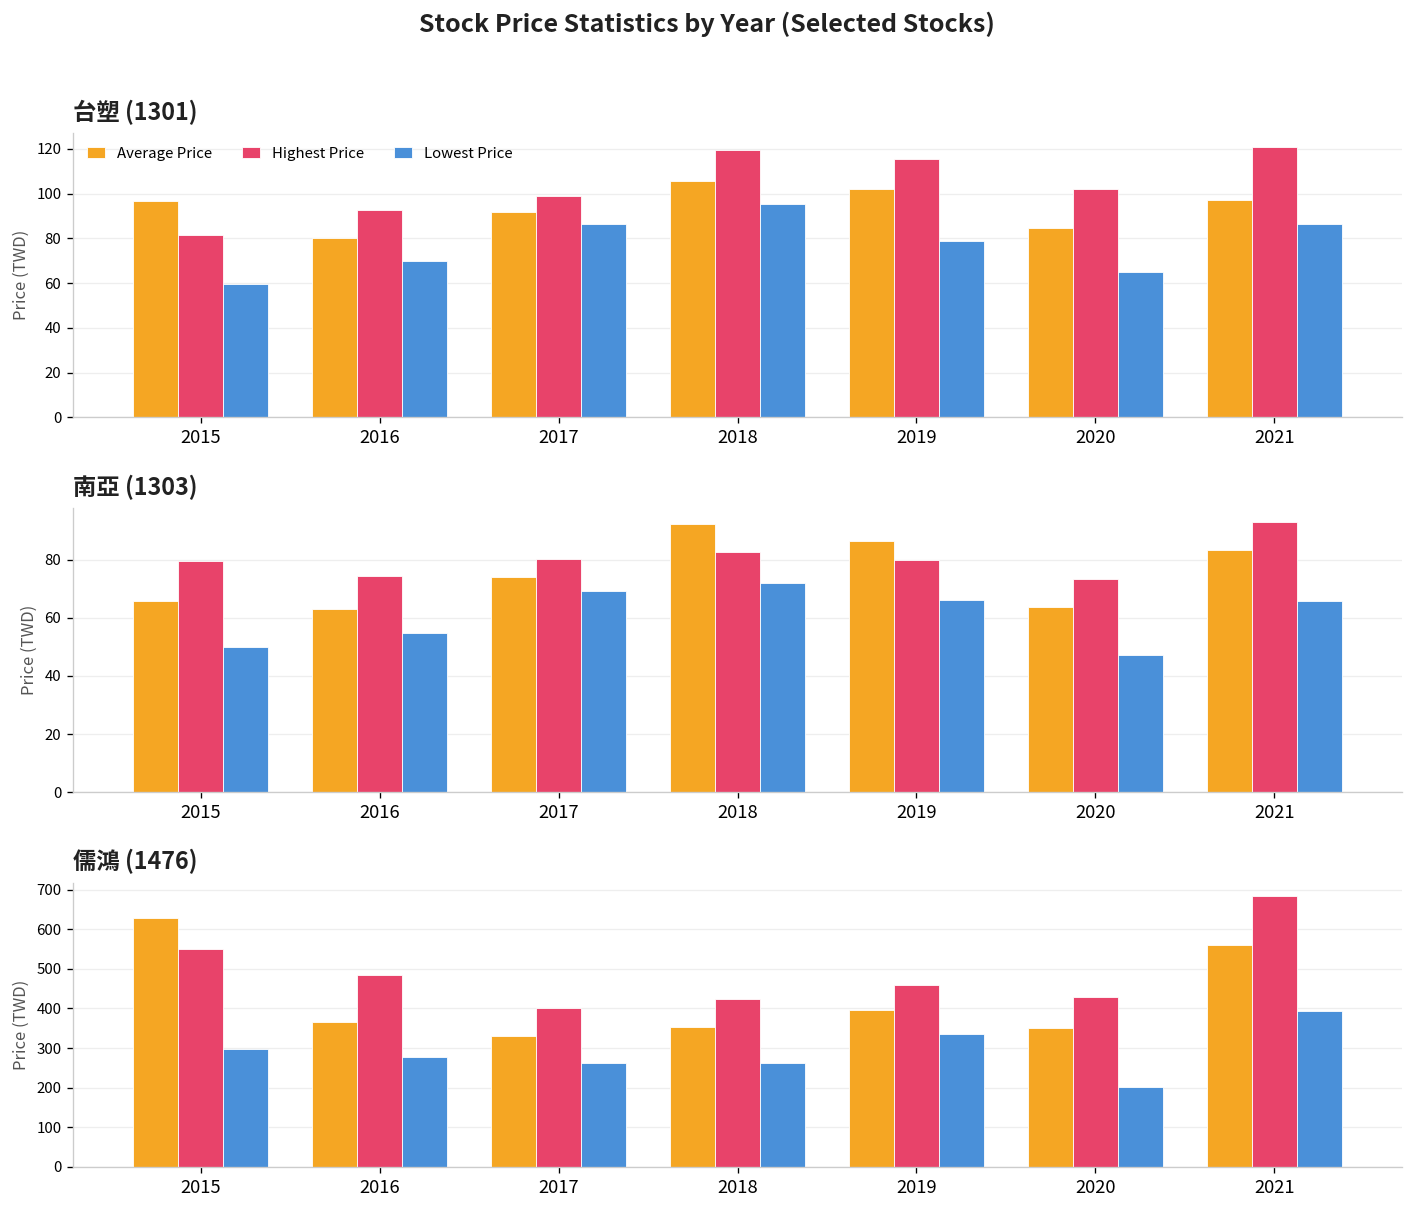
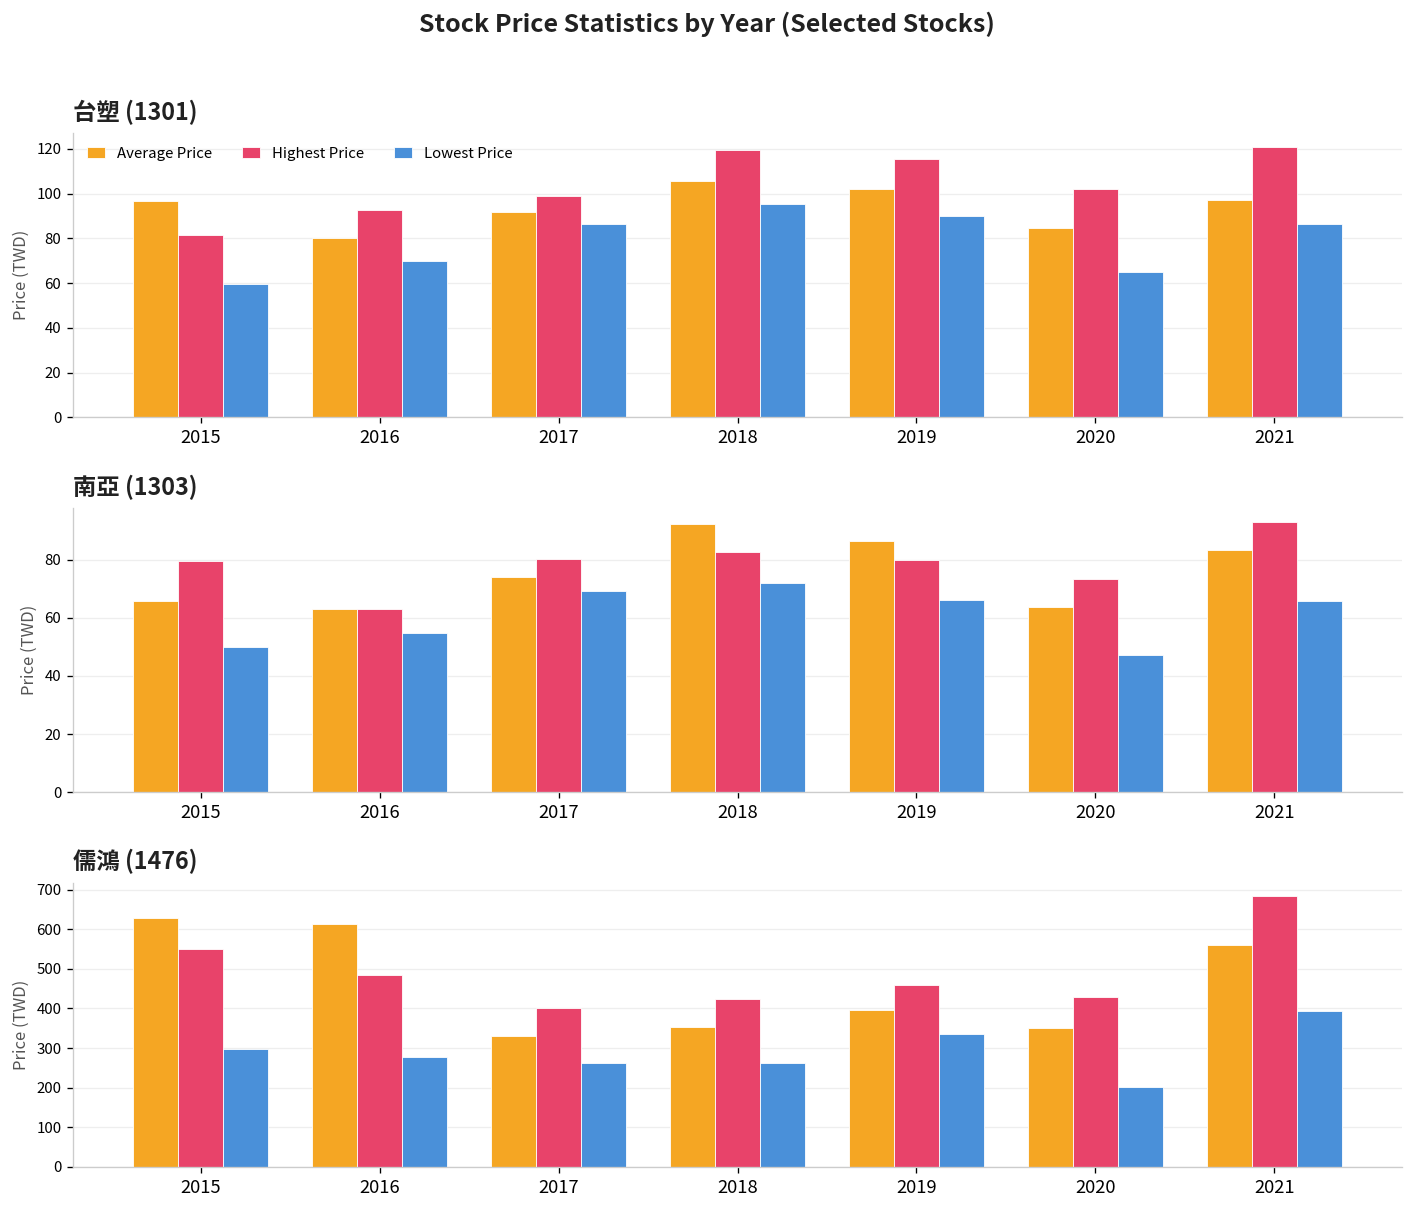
  {
    "台塑 (1301)": {
      "Average Price": {
        "2015": 97,
        "2016": 80,
        "2017": 92,
        "2018": 106,
        "2019": 102,
        "2020": 85,
        "2021": 97
      },
      "Highest Price": {
        "2015": 82,
        "2016": 93,
        "2017": 99,
        "2018": 120,
        "2019": 116,
        "2020": 102,
        "2021": 121
      },
      "Lowest Price": {
        "2015": 60,
        "2016": 70,
        "2017": 87,
        "2018": 96,
-       "2019": 79,
+       "2019": 90,
        "2020": 65,
        "2021": 87
      }
    },
    "南亞 (1303)": {
      "Average Price": {
        "2015": 66,
        "2016": 63,
        "2017": 74,
        "2018": 92,
        "2019": 86,
        "2020": 64,
        "2021": 83
      },
      "Highest Price": {
        "2015": 80,
-       "2016": 75,
+       "2016": 63,
        "2017": 80,
        "2018": 83,
        "2019": 80,
        "2020": 73,
        "2021": 93
      },
      "Lowest Price": {
        "2015": 50,
        "2016": 55,
        "2017": 69,
        "2018": 72,
        "2019": 66,
        "2020": 47,
        "2021": 66
      }
    },
    "儒鴻 (1476)": {
      "Average Price": {
        "2015": 630,
-       "2016": 360,
+       "2016": 610,
        "2017": 330,
        "2018": 350,
        "2019": 400,
        "2020": 350,
        "2021": 560
      },
      "Highest Price": {
        "2015": 550,
        "2016": 480,
        "2017": 400,
        "2018": 430,
        "2019": 460,
        "2020": 430,
        "2021": 680
      },
      "Lowest Price": {
        "2015": 300,
        "2016": 280,
        "2017": 260,
        "2018": 260,
        "2019": 340,
        "2020": 200,
        "2021": 390
      }
    }
  }
